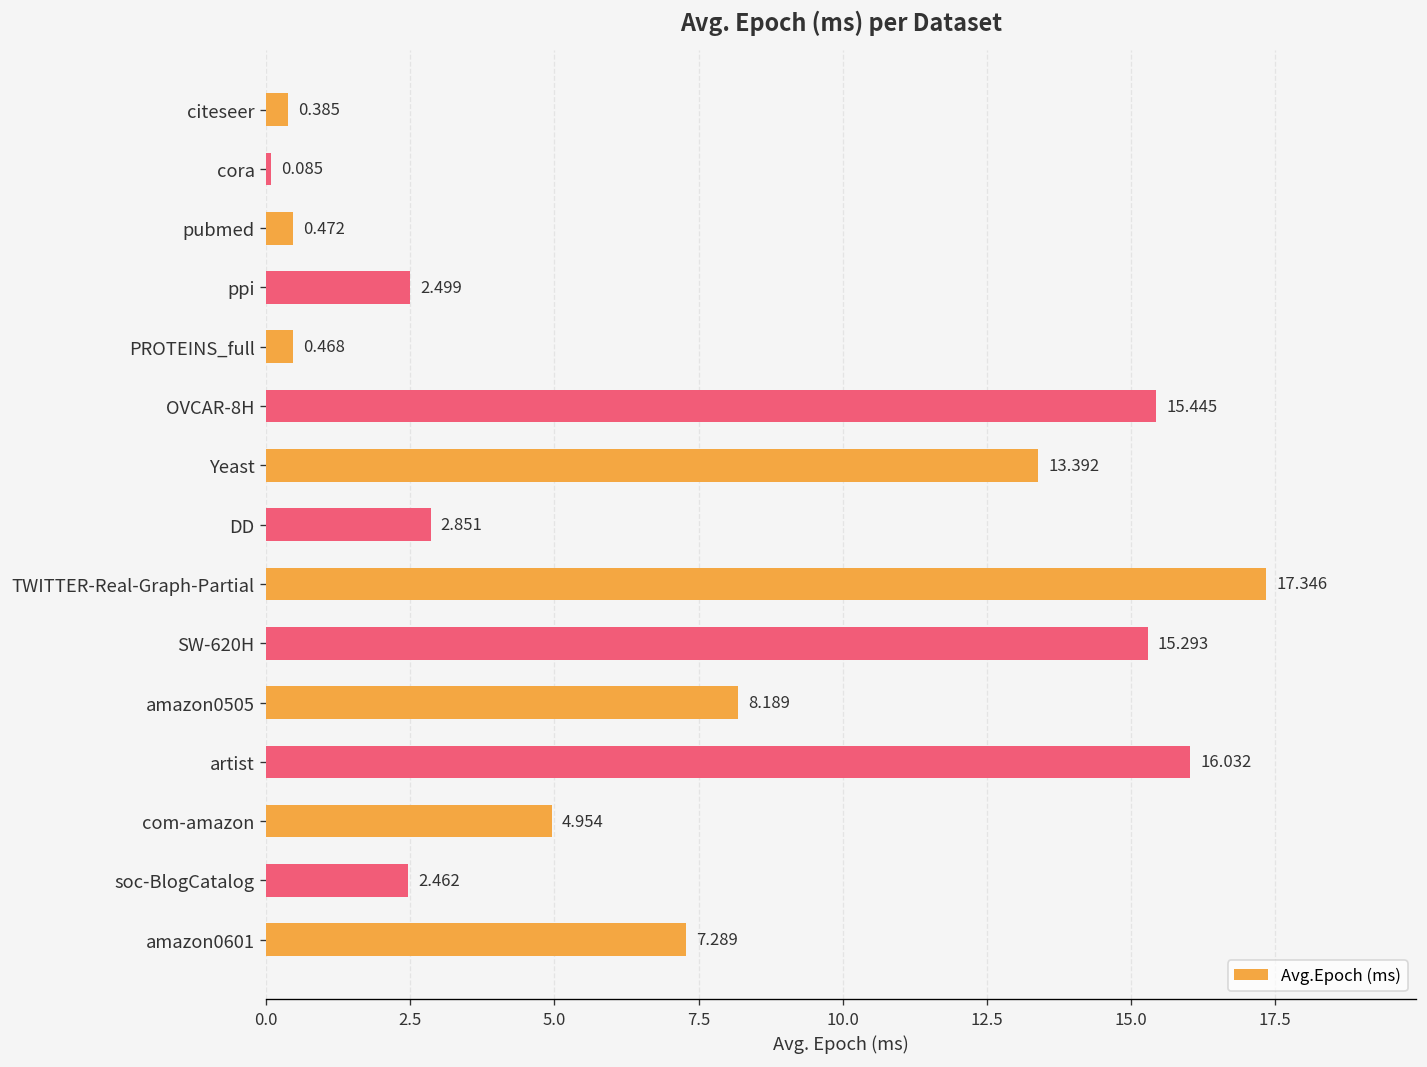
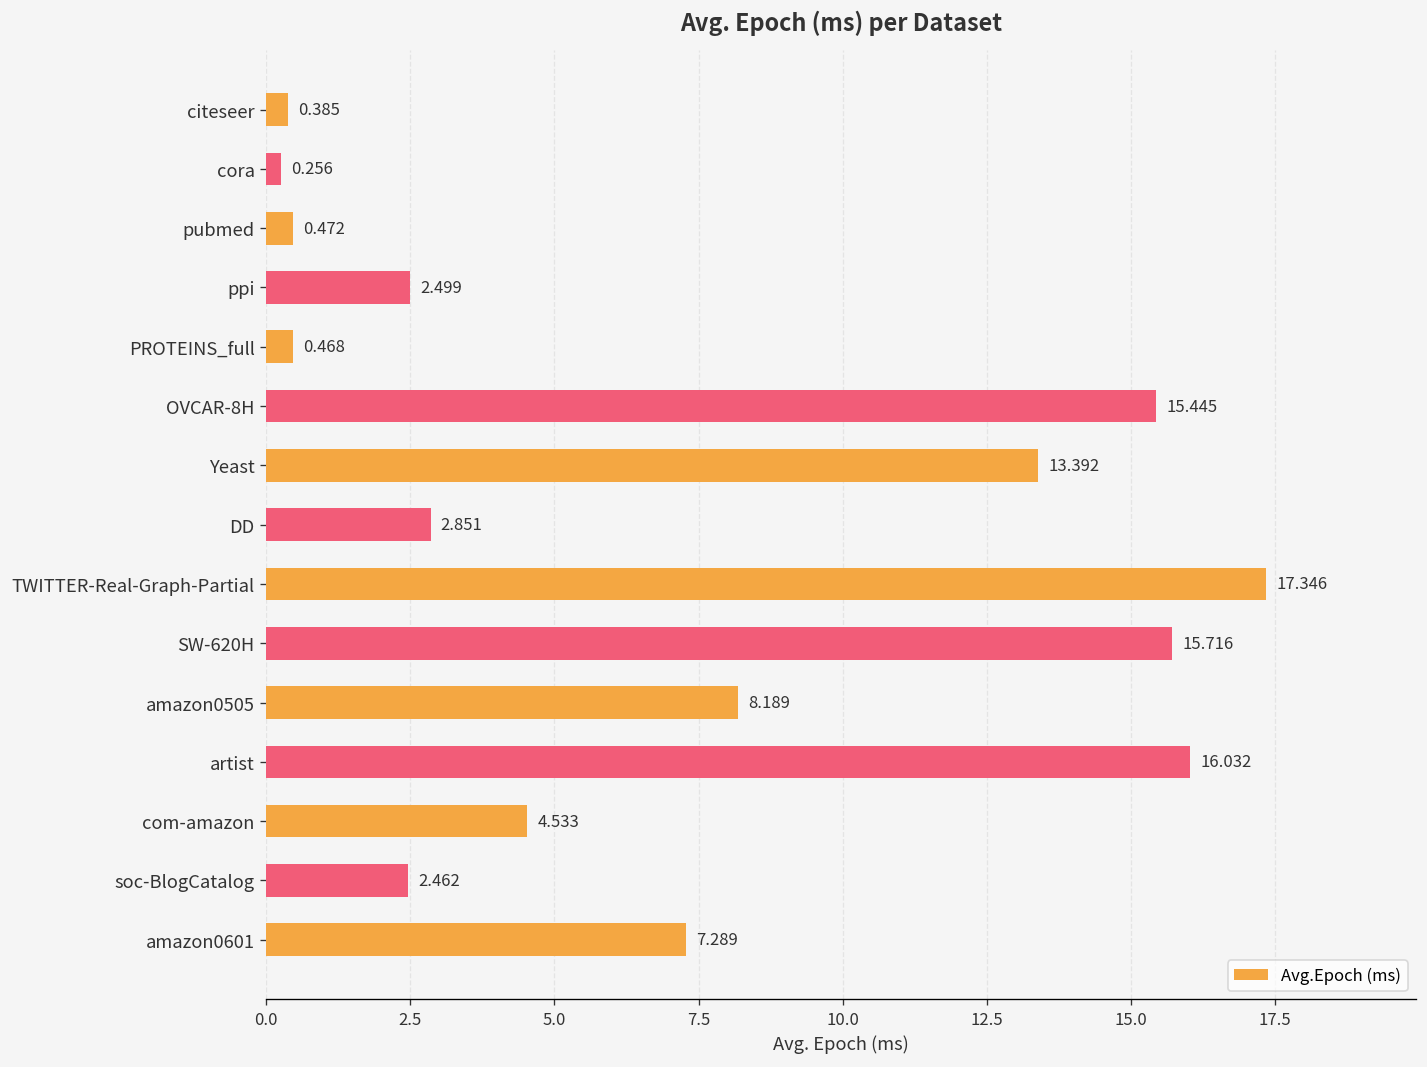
  {
    "citeseer": 0.385,
-   "cora": 0.085,
+   "cora": 0.256,
    "pubmed": 0.472,
    "ppi": 2.499,
    "PROTEINS_full": 0.468,
    "OVCAR-8H": 15.445,
    "Yeast": 13.392,
    "DD": 2.851,
    "TWITTER-Real-Graph-Partial": 17.346,
-   "SW-620H": 15.293,
+   "SW-620H": 15.716,
    "amazon0505": 8.189,
    "artist": 16.032,
-   "com-amazon": 4.954,
+   "com-amazon": 4.533,
    "soc-BlogCatalog": 2.462,
    "amazon0601": 7.289
  }
